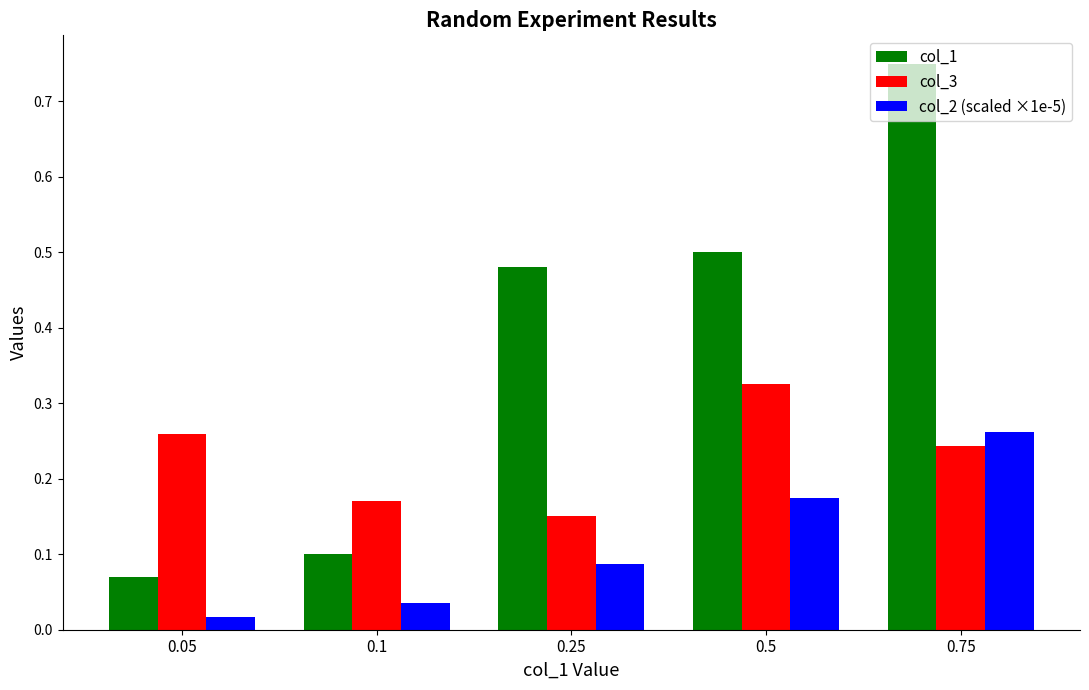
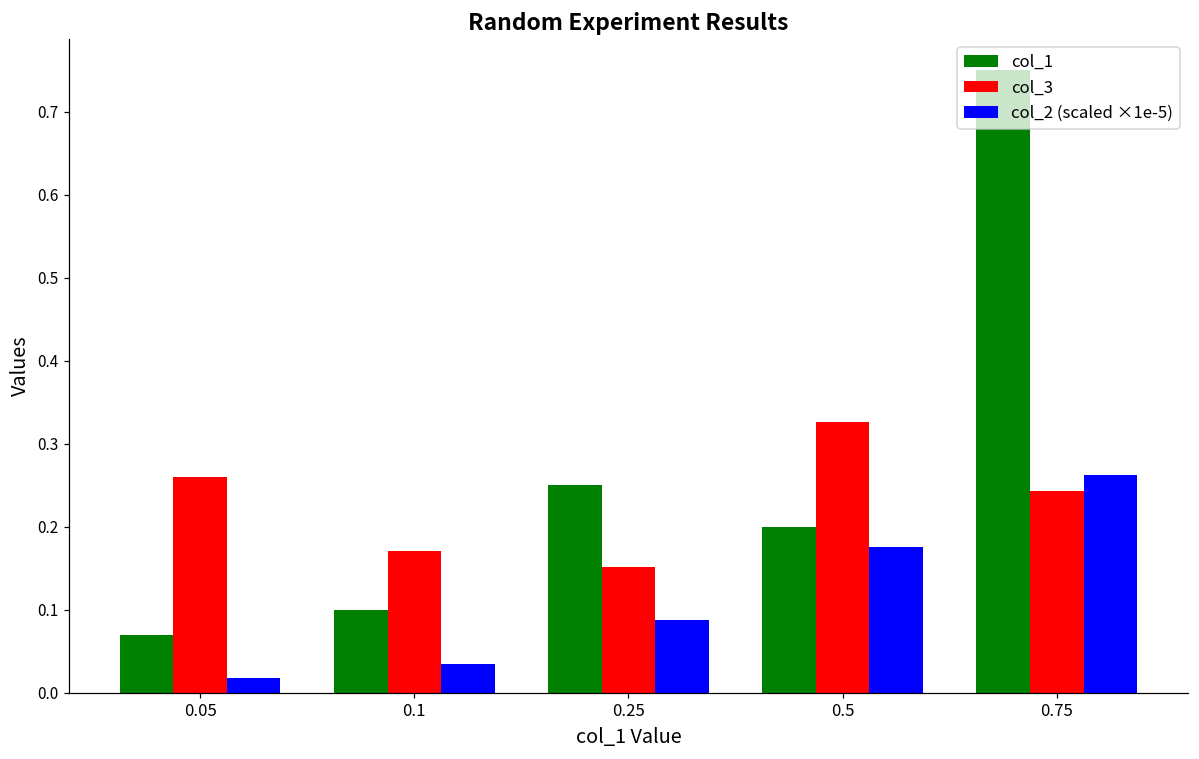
  {
    "col_1": {
      "0.05": 0.07,
      "0.1": 0.10,
-     "0.25": 0.48,
-     "0.5": 0.5
+     "0.25": 0.25,
+     "0.5": 0.2
    },
    "col_3": {
      "0.05": 0.26,
      "0.1": 0.17,
      "0.25": 0.15,
      "0.5": 0.33,
      "0.75": 0.24
    },
    "col_2 (scaled ×1e-5)": {
      "0.05": 0.02,
      "0.1": 0.04,
      "0.25": 0.09,
      "0.5": 0.18,
      "0.75": 0.26
    }
  }
